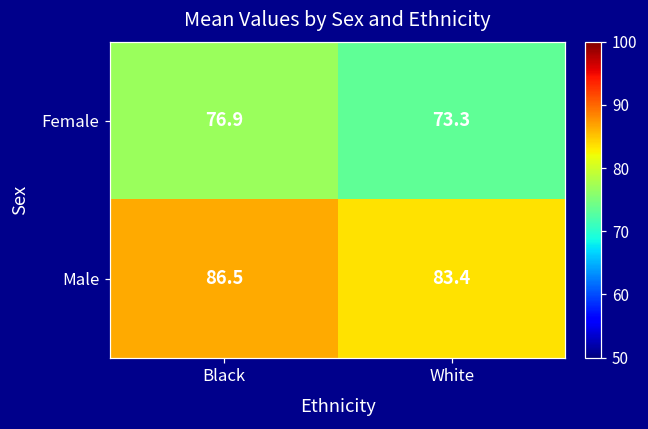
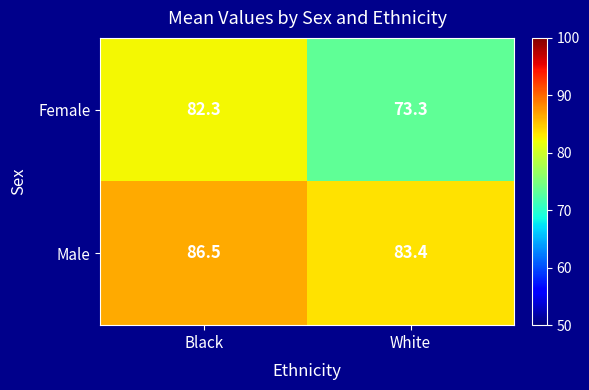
  {
    "Female": {
-     "Black": 76.9,
+     "Black": 82.3,
      "White": 73.3
    },
    "Male": {
      "Black": 86.5,
      "White": 83.4
    }
  }
